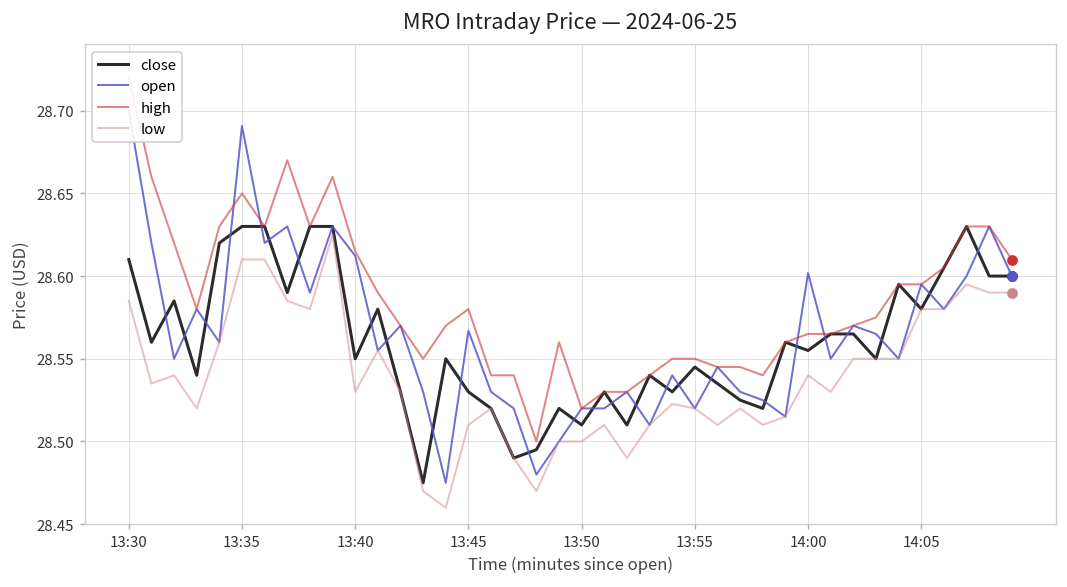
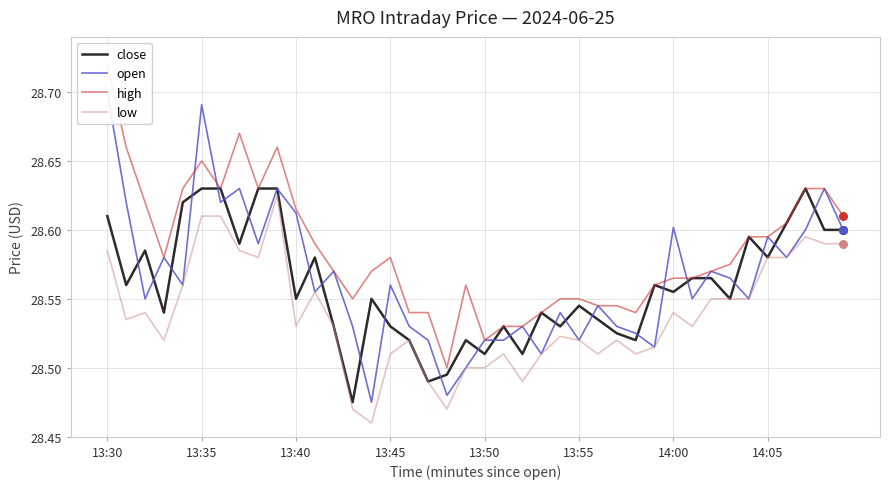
  {
    "open": {
      "13:35": 28.691,
      "13:40": 28.612,
-     "13:45": 28.567,
+     "13:45": 28.560,
      "14:00": 28.602
    }
  }
